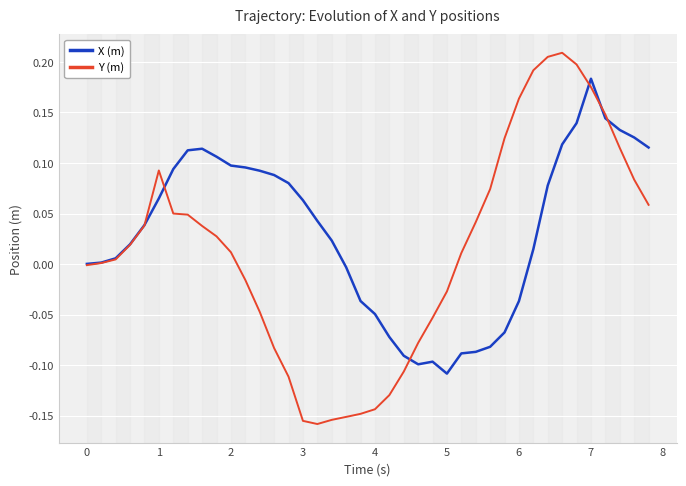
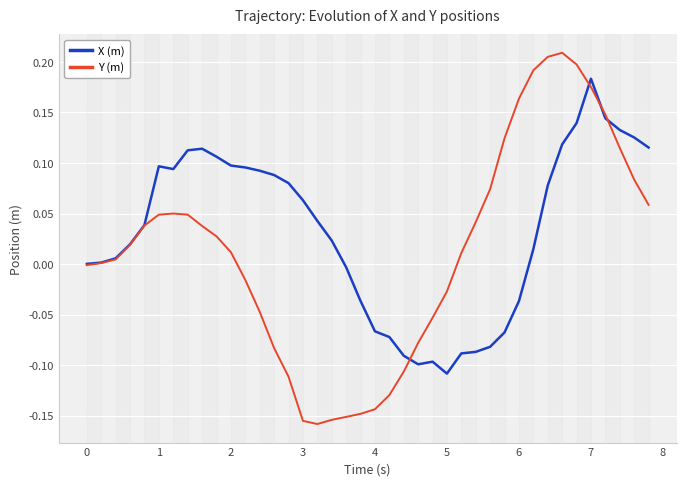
  {
    "X (m)": {
-     "1": 0.065,
+     "1": 0.097,
      "2": 0.097,
      "3": 0.063,
-     "4": -0.049,
+     "4": -0.066,
      "5": -0.108,
      "6": -0.037,
      "7": 0.183
    },
    "Y (m)": {
-     "1": 0.093,
+     "1": 0.049,
      "2": 0.012,
      "3": -0.155,
      "4": -0.144,
      "5": -0.027,
      "6": 0.164,
      "7": 0.175
    }
  }
